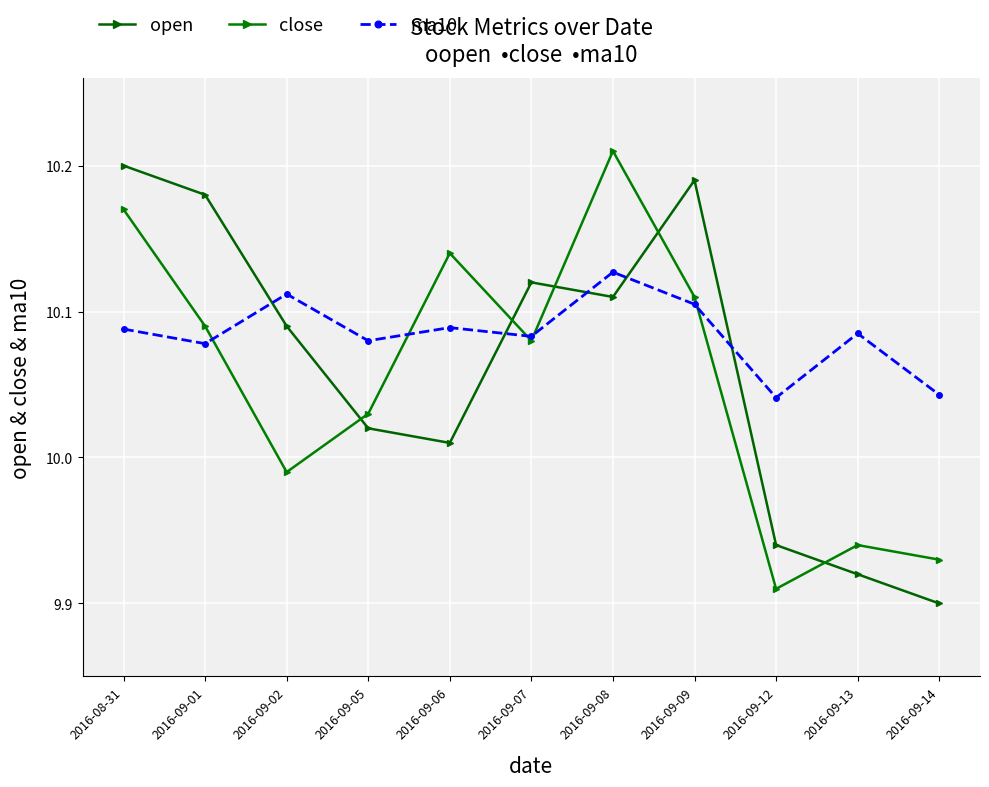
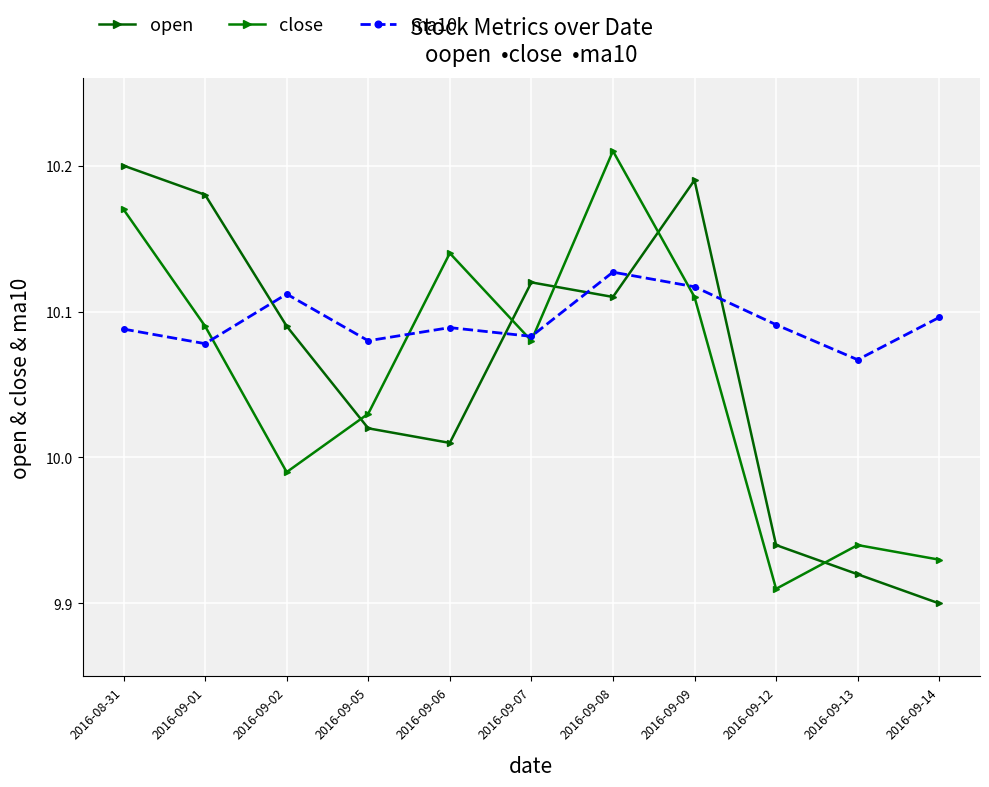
  {
    "ma10": {
      "2016-08-31": 10.088,
      "2016-09-01": 10.078,
      "2016-09-02": 10.112,
      "2016-09-05": 10.080,
      "2016-09-06": 10.089,
      "2016-09-07": 10.083,
      "2016-09-08": 10.127,
-     "2016-09-09": 10.105,
-     "2016-09-12": 10.041,
-     "2016-09-13": 10.085,
-     "2016-09-14": 10.043
+     "2016-09-09": 10.117,
+     "2016-09-12": 10.091,
+     "2016-09-13": 10.067,
+     "2016-09-14": 10.096
    }
  }
